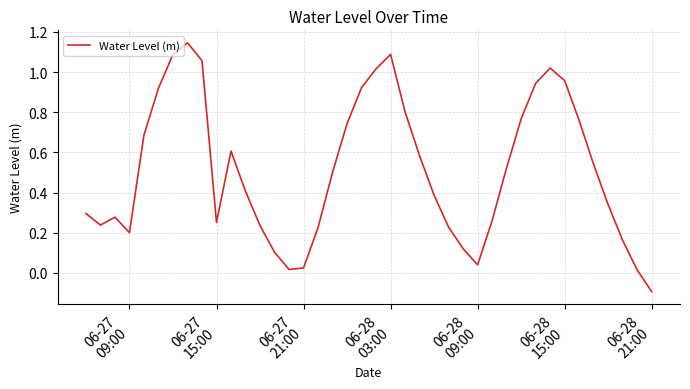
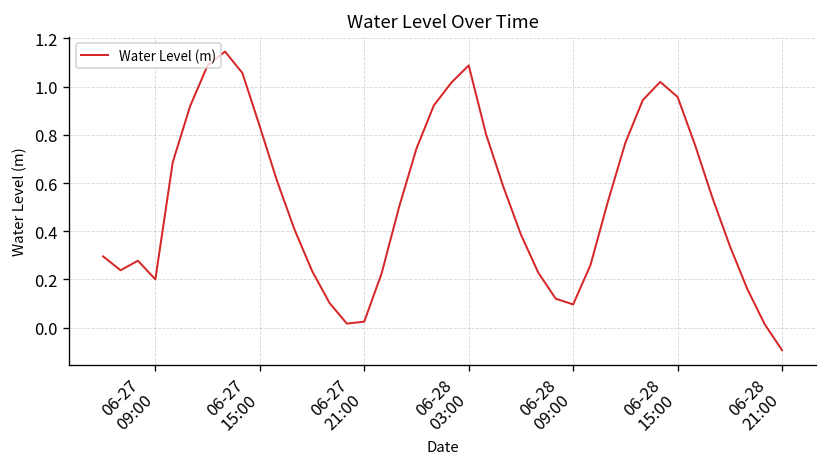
  {
    "06-27 09:00": 0.20,
-   "06-27 15:00": 0.25,
+   "06-27 15:00": 0.83,
    "06-27 21:00": 0.02,
    "06-28 03:00": 1.09,
-   "06-28 09:00": 0.04,
+   "06-28 09:00": 0.10,
    "06-28 15:00": 0.96,
    "06-28 21:00": -0.09
  }
